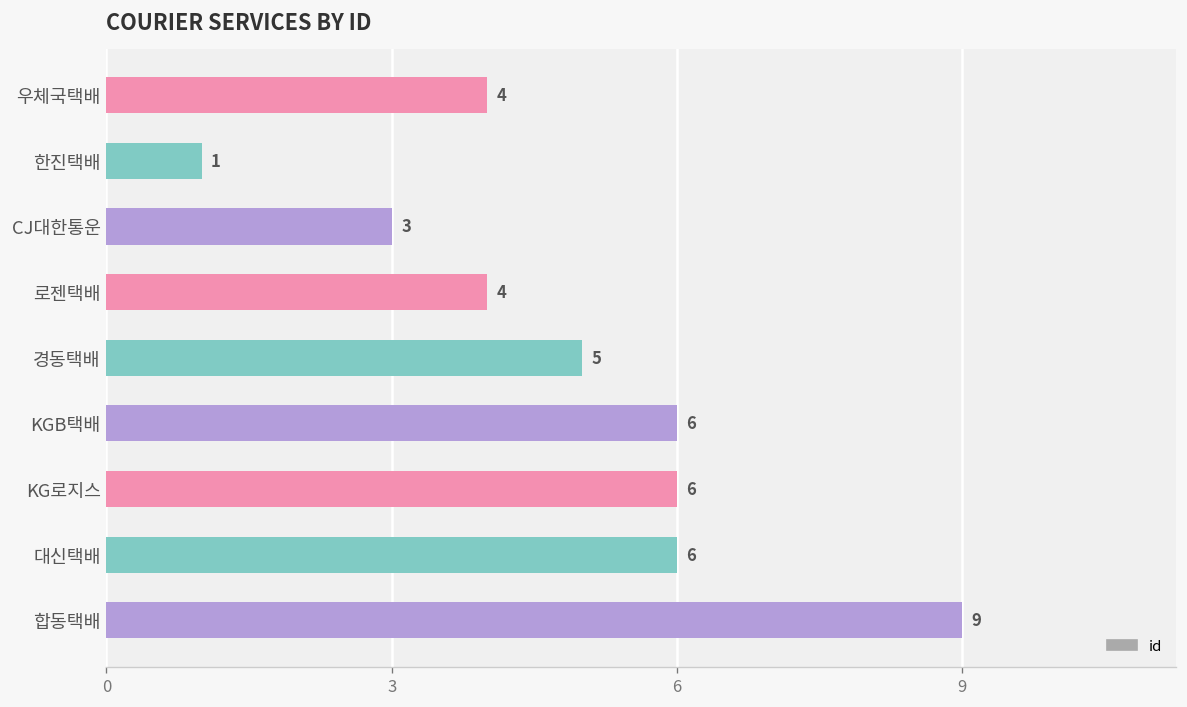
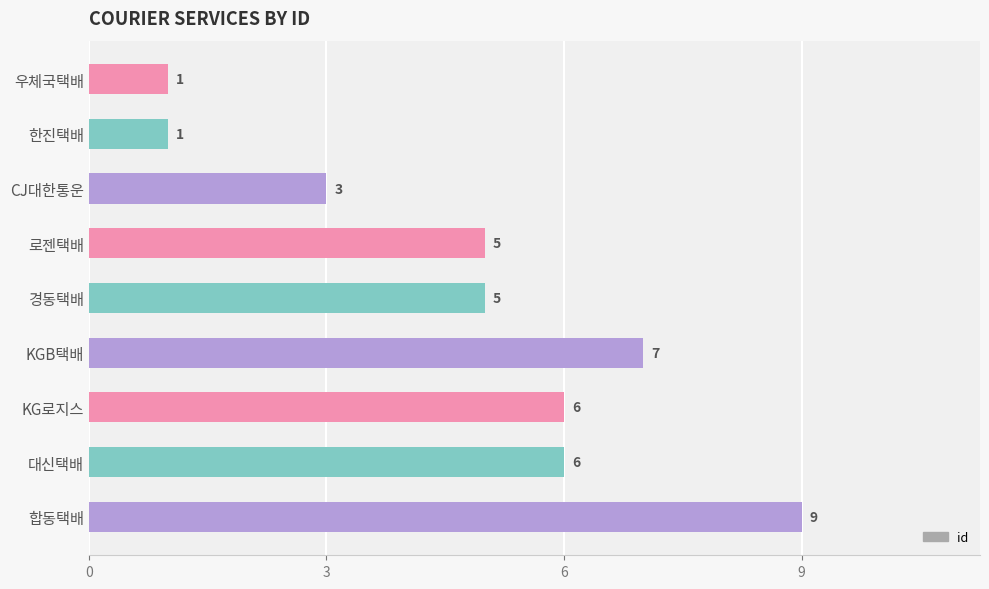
  {
-   "우체국택배": 4,
+   "우체국택배": 1,
    "한진택배": 1,
    "CJ대한통운": 3,
-   "로젠택배": 4,
+   "로젠택배": 5,
    "경동택배": 5,
-   "KGB택배": 6,
+   "KGB택배": 7,
    "KG로지스": 6,
    "대신택배": 6,
    "합동택배": 9
  }
